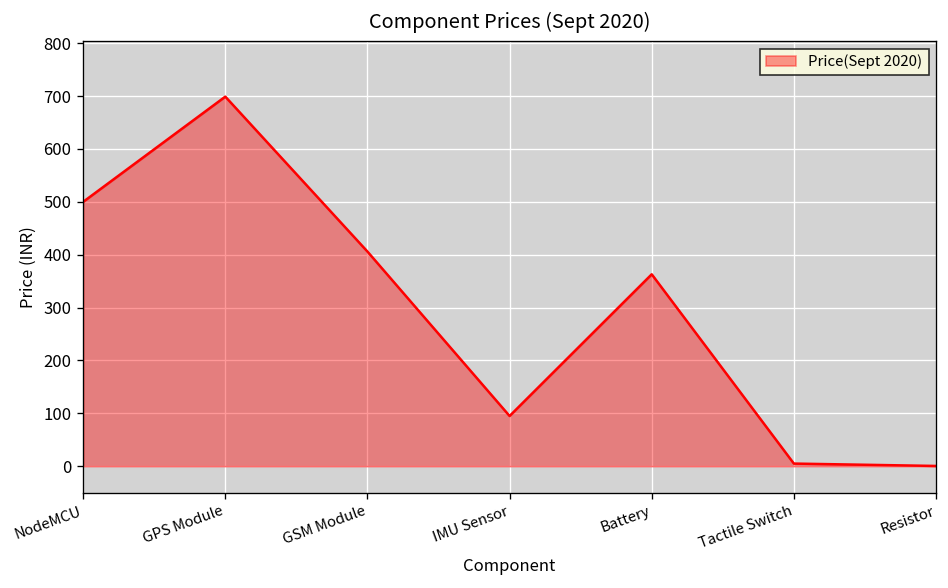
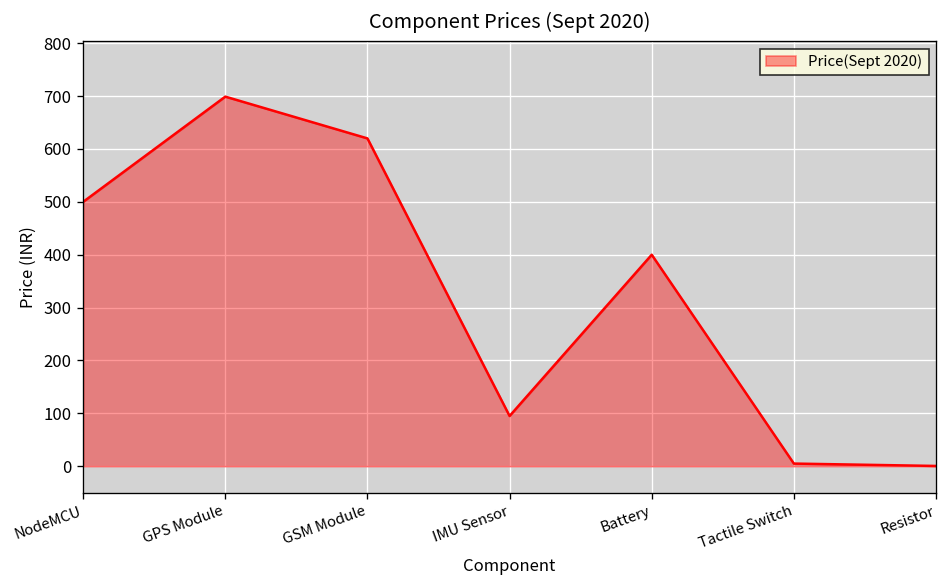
  {
    "NodeMCU": 500,
    "GPS Module": 700,
-   "GSM Module": 410,
+   "GSM Module": 620,
    "IMU Sensor": 100,
-   "Battery": 360,
+   "Battery": 400,
    "Tactile Switch": 10,
    "Resistor": 0
  }
